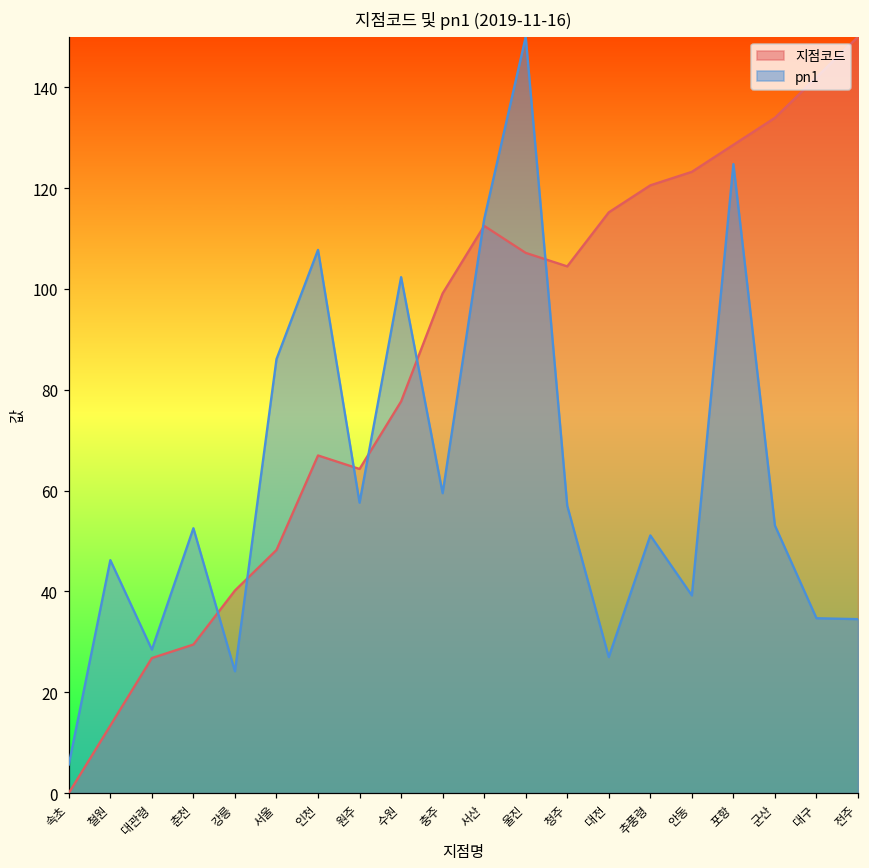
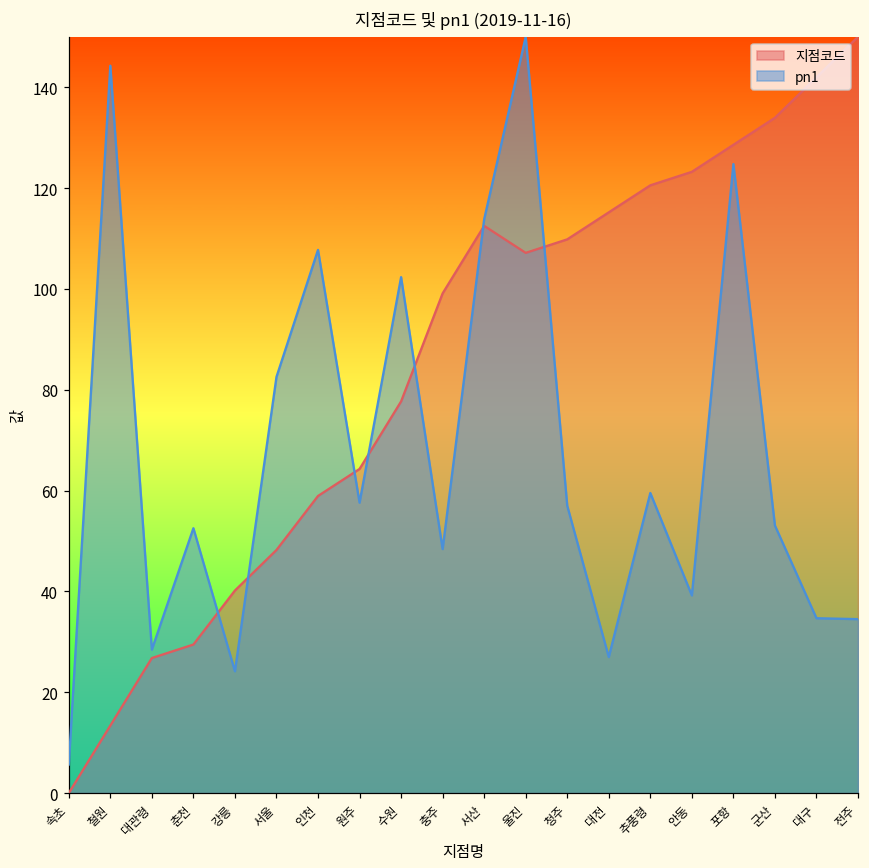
  {
    "지점코드": {
      "속초": 0,
      "철원": 13,
      "대관령": 27,
      "춘천": 29,
      "강릉": 40,
      "서울": 48,
-     "인천": 67,
+     "인천": 59,
      "원주": 64,
      "수원": 78,
      "충주": 99,
      "서산": 113,
      "울진": 107,
-     "청주": 104,
+     "청주": 110,
      "대전": 115,
      "추풍령": 121,
      "안동": 123,
      "포항": 129,
      "군산": 134,
      "전주": 150
    },
    "pn1": {
      "속초": 6,
-     "철원": 46,
+     "철원": 144,
      "대관령": 28,
      "춘천": 53,
      "강릉": 24,
-     "서울": 86,
+     "서울": 83,
      "인천": 108,
      "원주": 58,
      "수원": 102,
-     "충주": 59,
+     "충주": 48,
      "서산": 114,
      "울진": 150,
      "청주": 57,
      "대전": 27,
-     "추풍령": 51,
+     "추풍령": 60,
      "안동": 39,
      "포항": 125,
      "군산": 53,
      "대구": 35,
      "전주": 35
    }
  }
